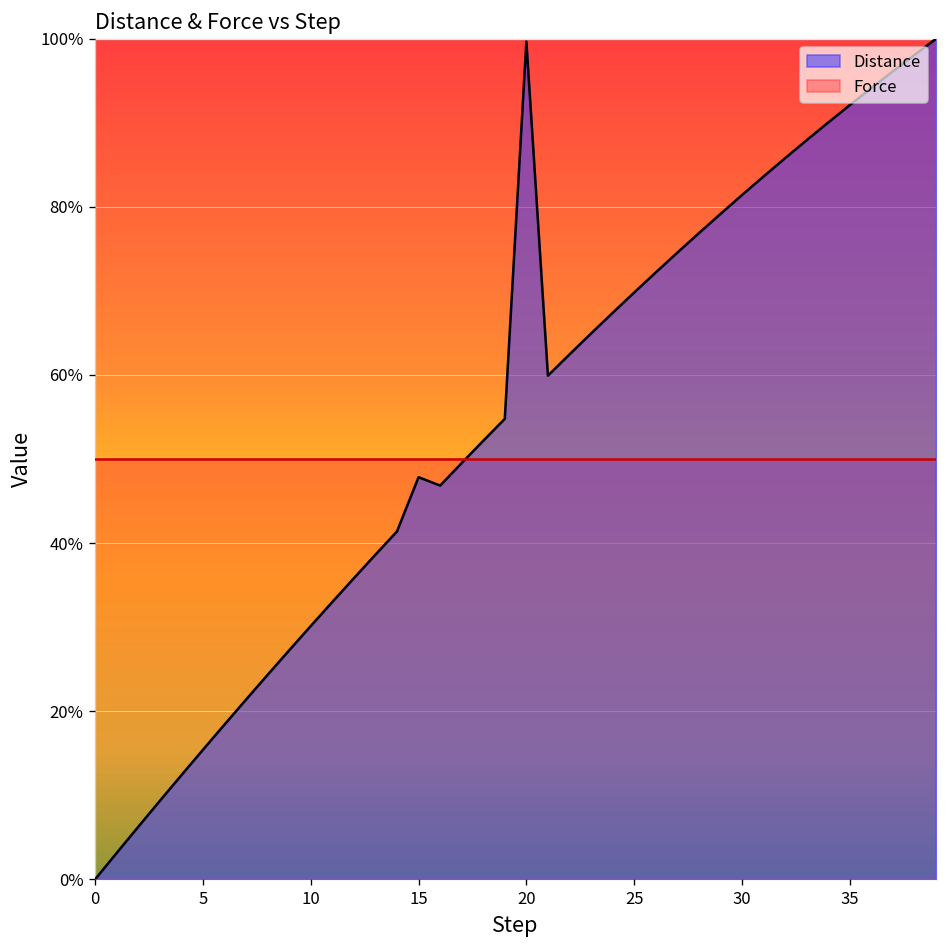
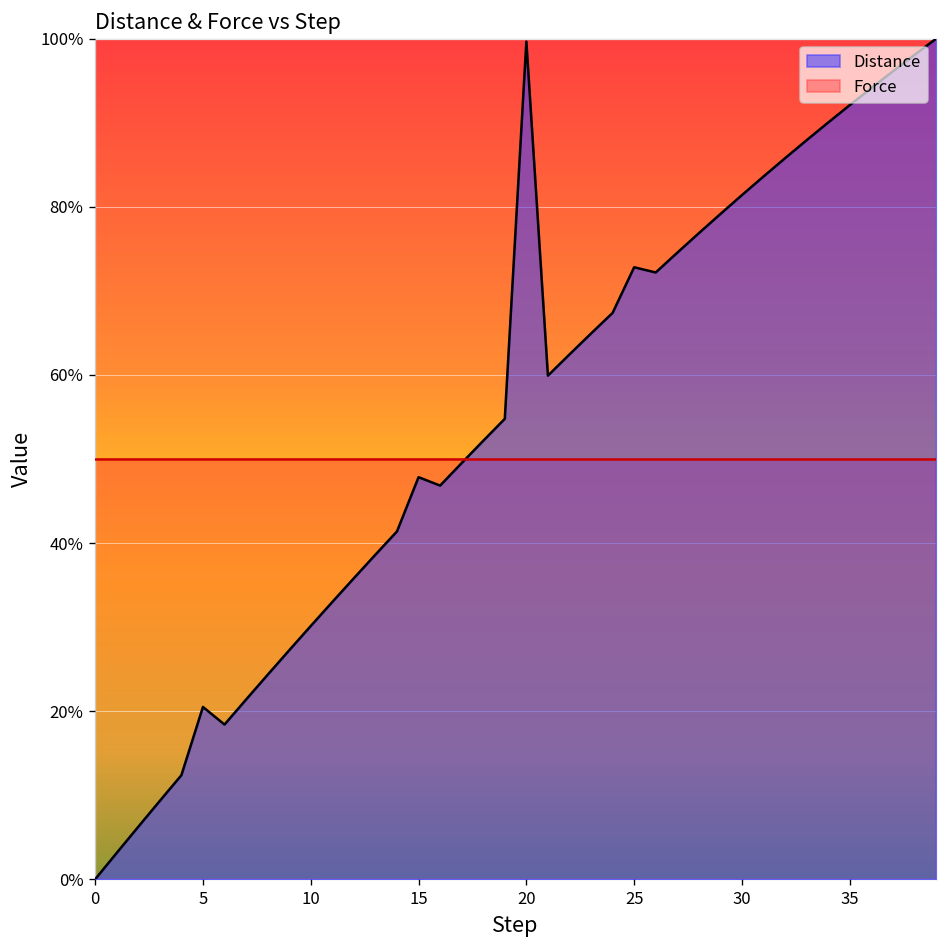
  {
    "Distance": {
      "0": "0%",
-     "5": "15%",
+     "5": "21%",
      "10": "30%",
      "15": "48%",
      "20": "100%",
-     "25": "70%",
+     "25": "73%",
      "30": "81%",
      "35": "92%"
    },
    "Force": {
      "0": "50%",
      "5": "50%",
      "10": "50%",
      "15": "50%",
      "20": "50%",
      "25": "50%",
      "30": "50%",
      "35": "50%"
    }
  }
